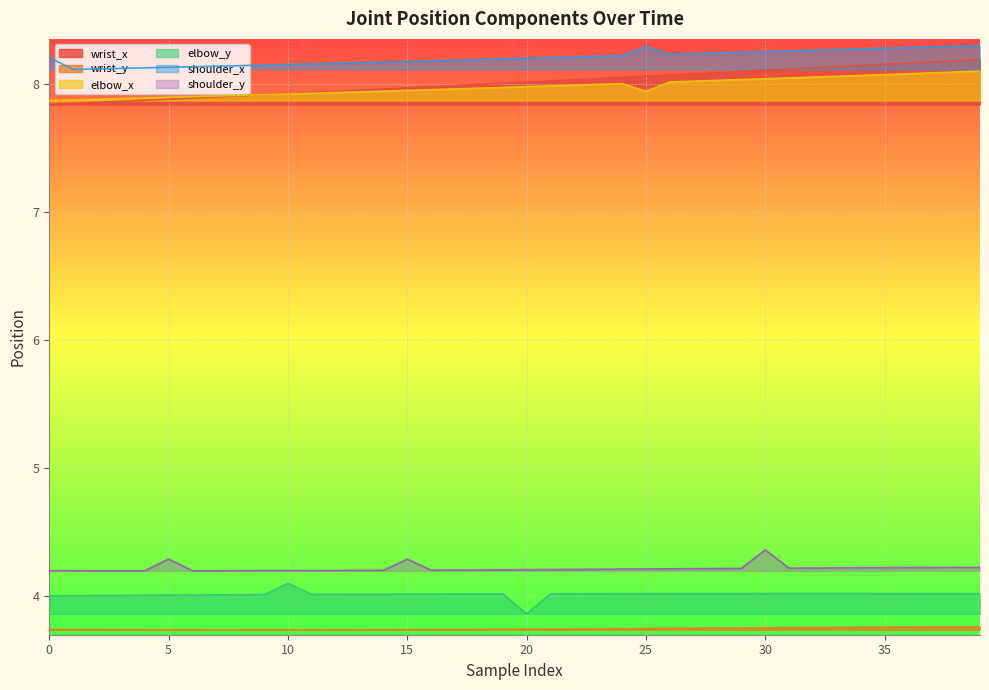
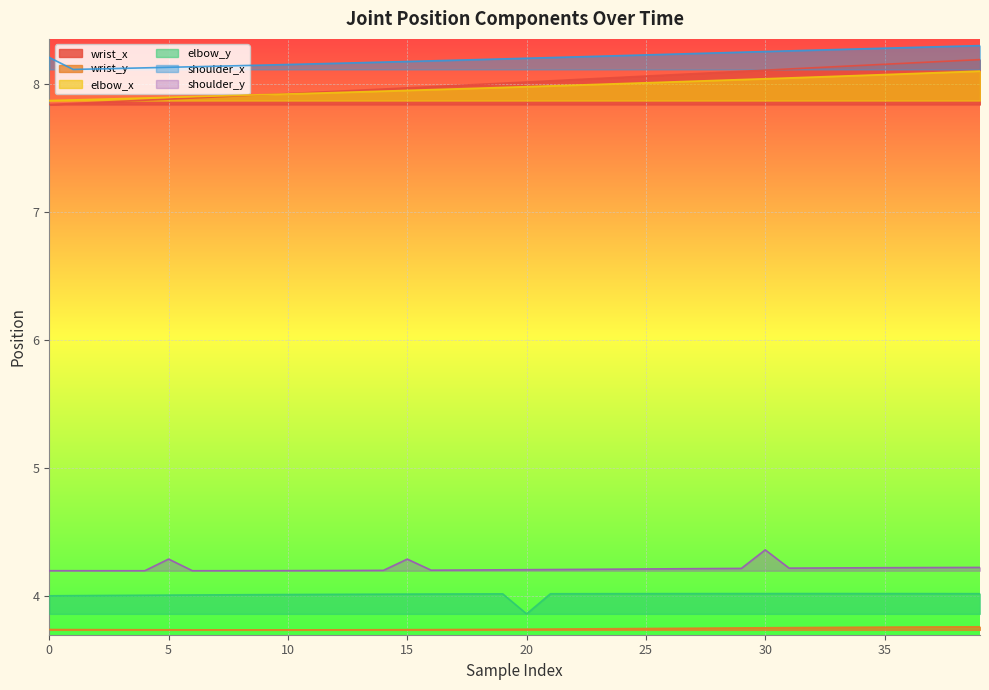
  {
    "elbow_x": {
      "0": 7.87,
      "20": 7.98,
-     "25": 7.94,
+     "25": 8.01,
      "30": 8.04,
      "35": 8.07
    },
    "elbow_y": {
      "0": 4.00,
      "5": 4.01,
-     "10": 4.10,
+     "10": 4.01,
      "15": 4.02,
      "20": 3.86,
      "25": 4.02,
      "30": 4.02,
      "35": 4.02
    },
    "shoulder_x": {
      "0": 8.20,
      "10": 8.15,
      "15": 8.17,
      "20": 8.20,
-     "25": 8.29,
+     "25": 8.23,
      "30": 8.25,
      "35": 8.28
    },
    "shoulder_y": {
      "0": 4.20,
      "5": 4.29,
      "10": 4.20,
      "15": 4.29,
      "20": 4.21,
      "25": 4.21,
      "30": 4.36,
      "35": 4.22
    }
  }
